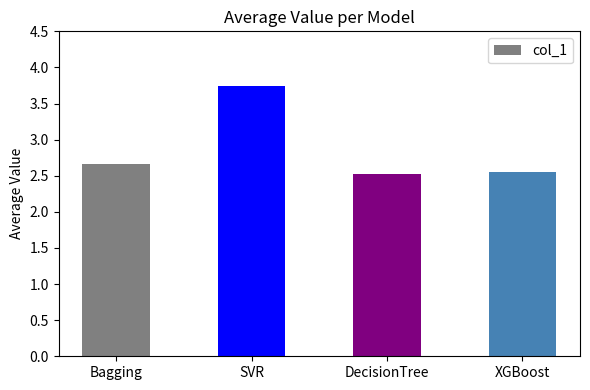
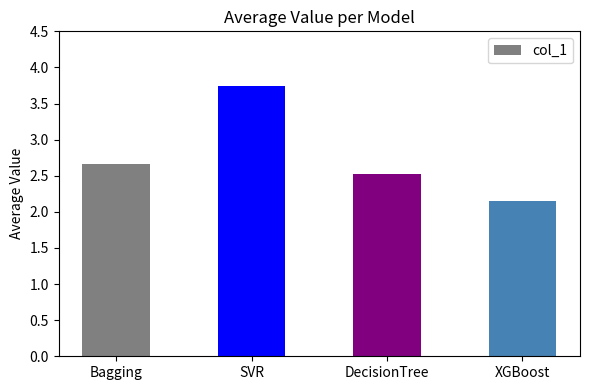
  {
    "Bagging": 2.7,
    "SVR": 3.7,
    "DecisionTree": 2.5,
-   "XGBoost": 2.5
+   "XGBoost": 2.2
  }
